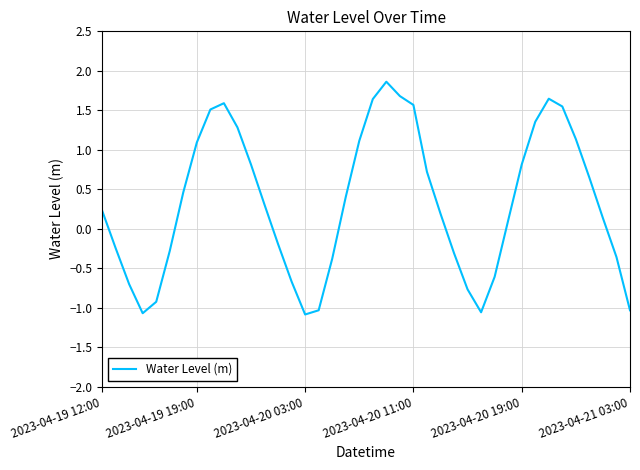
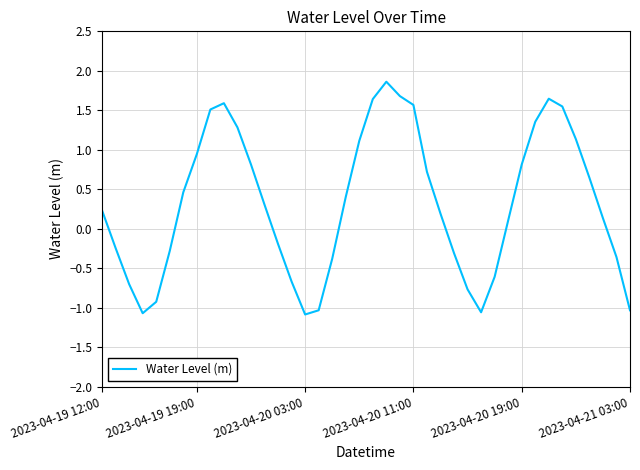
  {
    "2023-04-19 12:00": 0.2,
-   "2023-04-19 19:00": 1.1,
+   "2023-04-19 19:00": 0.9,
    "2023-04-20 03:00": -1.1,
    "2023-04-20 11:00": 1.6,
    "2023-04-20 19:00": 0.8,
    "2023-04-21 03:00": -1.0
  }
